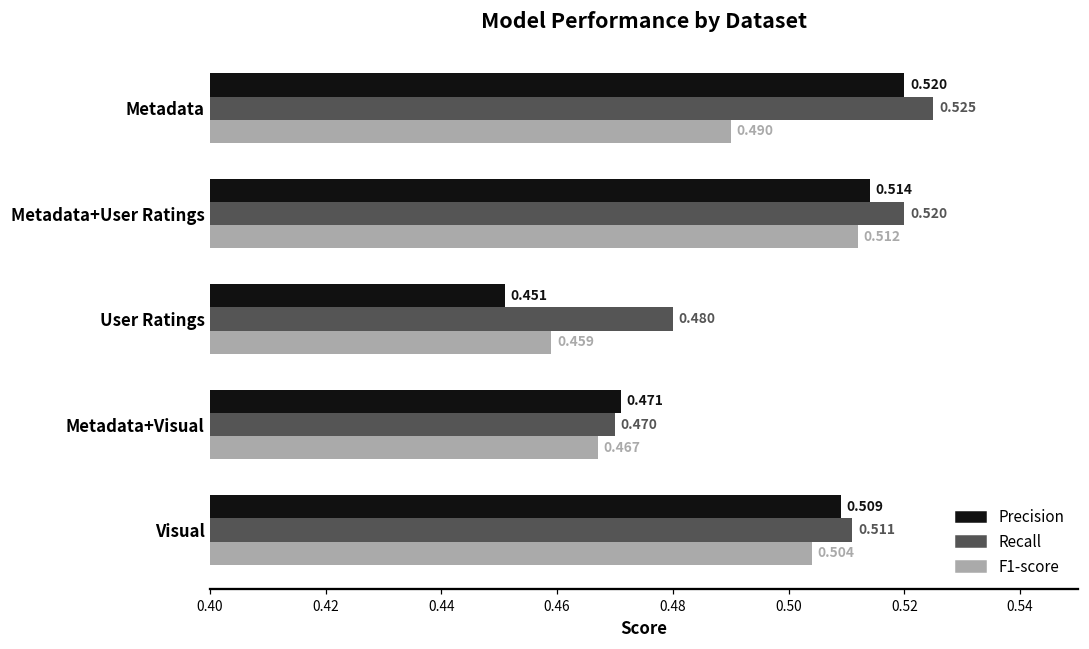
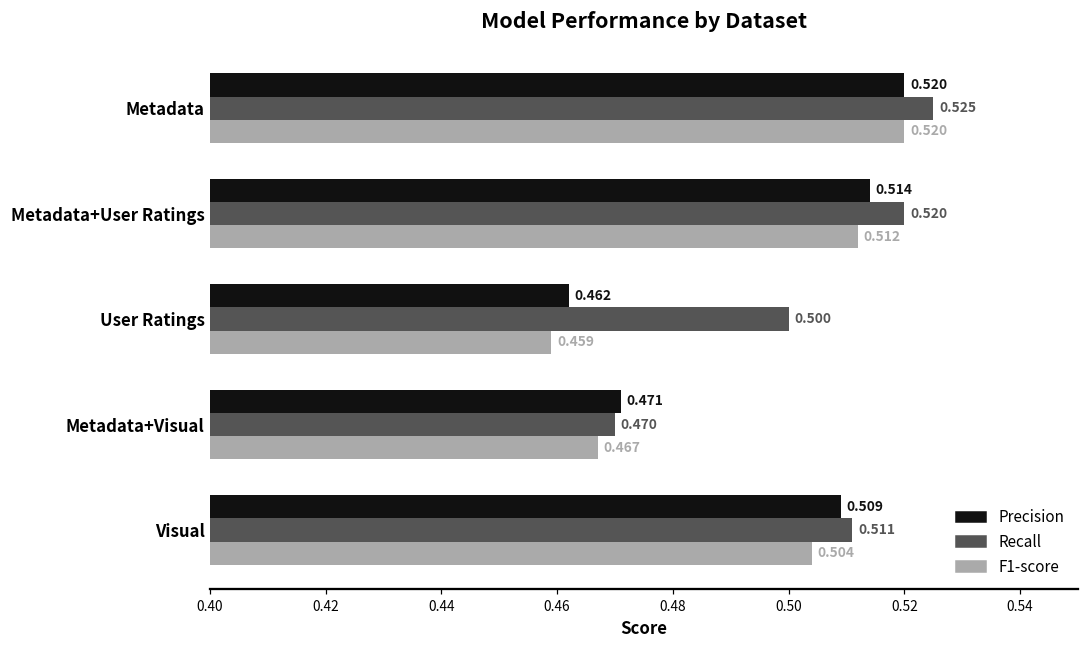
  {
    "Precision": {
      "Metadata": 0.520,
      "Metadata+User Ratings": 0.514,
-     "User Ratings": 0.451,
+     "User Ratings": 0.462,
      "Metadata+Visual": 0.471,
      "Visual": 0.509
    },
    "Recall": {
      "Metadata": 0.525,
      "Metadata+User Ratings": 0.520,
-     "User Ratings": 0.480,
+     "User Ratings": 0.500,
      "Metadata+Visual": 0.470,
      "Visual": 0.511
    },
    "F1-score": {
-     "Metadata": 0.490,
+     "Metadata": 0.520,
      "Metadata+User Ratings": 0.512,
      "User Ratings": 0.459,
      "Metadata+Visual": 0.467,
      "Visual": 0.504
    }
  }
